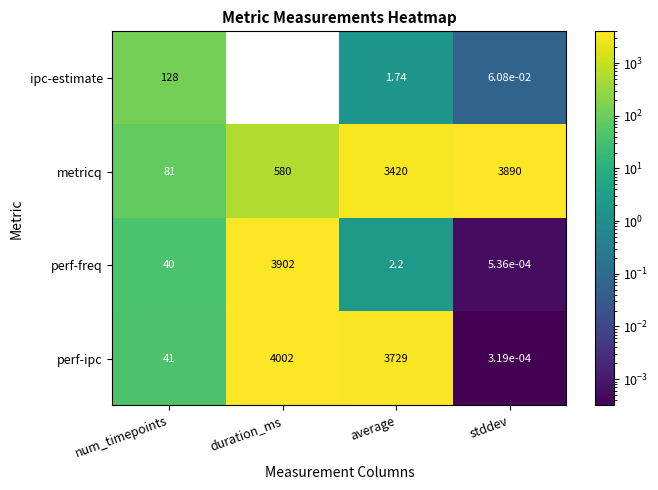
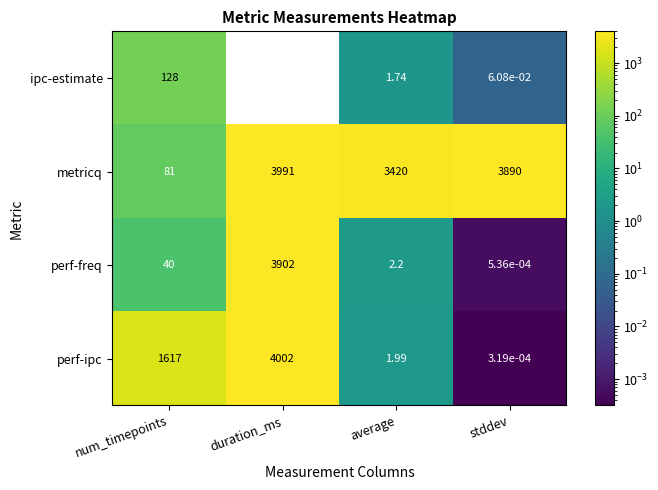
  {
    "ipc-estimate": {
      "num_timepoints": "128",
      "average": "1.74",
      "stddev": "6.08e-02"
    },
    "metricq": {
      "num_timepoints": "81",
-     "duration_ms": "580",
+     "duration_ms": "3991",
      "average": "3420",
      "stddev": "3890"
    },
    "perf-freq": {
      "num_timepoints": "40",
      "duration_ms": "3902",
      "average": "2.2",
      "stddev": "5.36e-04"
    },
    "perf-ipc": {
-     "num_timepoints": "41",
+     "num_timepoints": "1617",
      "duration_ms": "4002",
-     "average": "3729",
+     "average": "1.99",
      "stddev": "3.19e-04"
    }
  }
